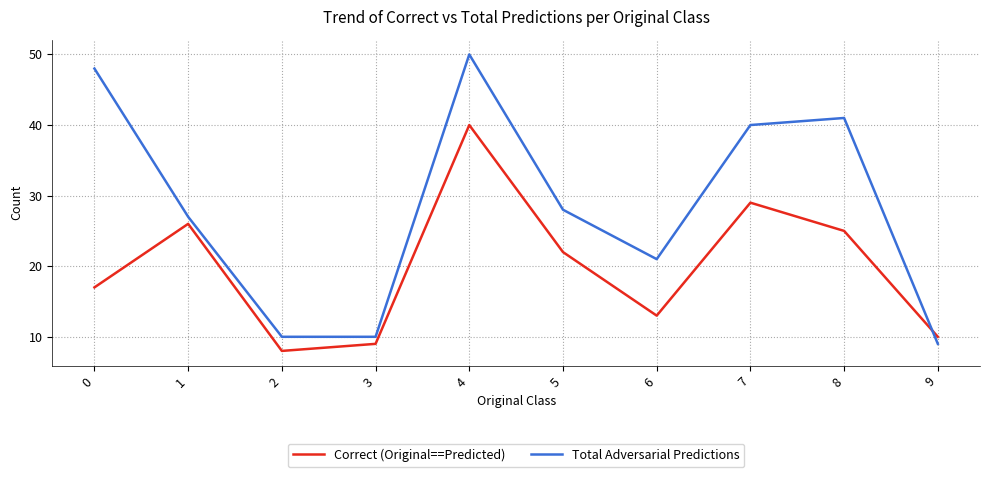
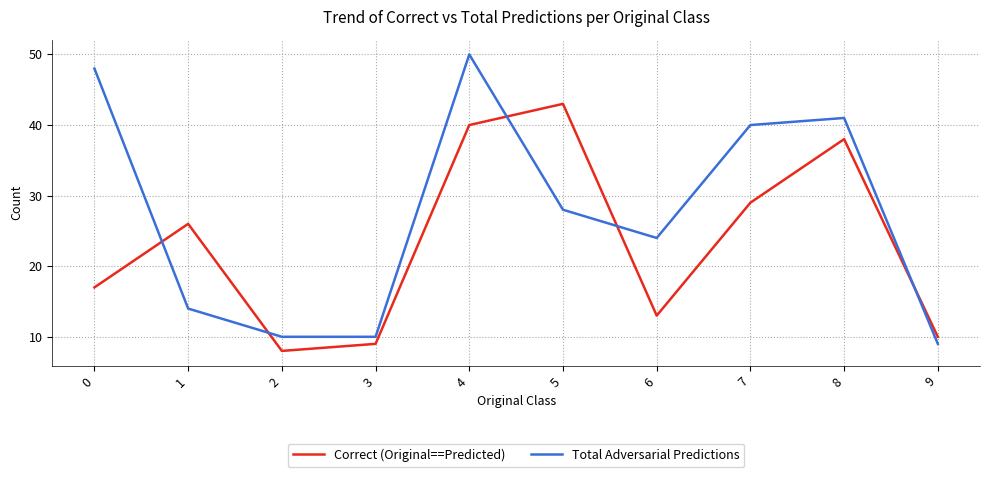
  {
    "Correct (Original==Predicted)": {
      "0": 17,
      "1": 26,
      "2": 8,
      "3": 9,
      "4": 40,
-     "5": 22,
+     "5": 43,
      "6": 13,
      "7": 29,
-     "8": 25,
+     "8": 38,
      "9": 10
    },
    "Total Adversarial Predictions": {
      "0": 48,
-     "1": 27,
+     "1": 14,
      "2": 10,
      "3": 10,
      "4": 50,
      "5": 28,
-     "6": 21,
+     "6": 24,
      "7": 40,
      "8": 41,
      "9": 9
    }
  }
